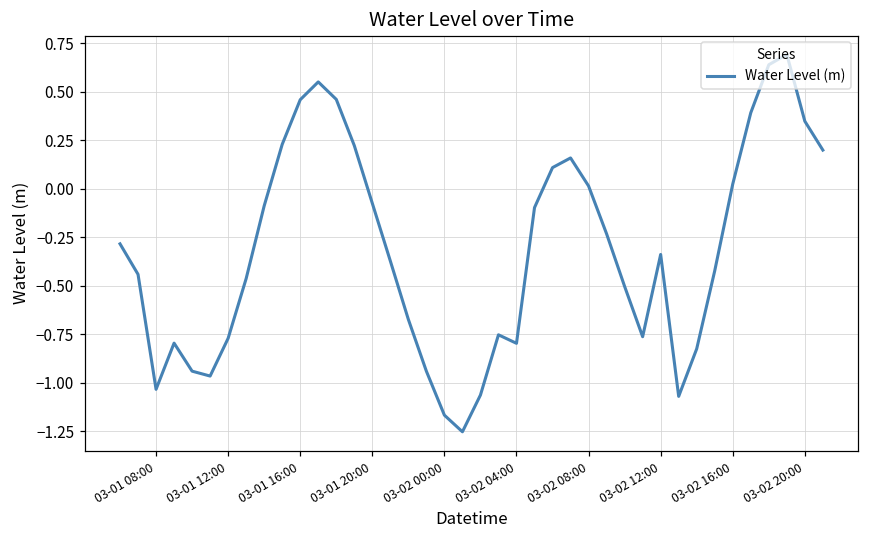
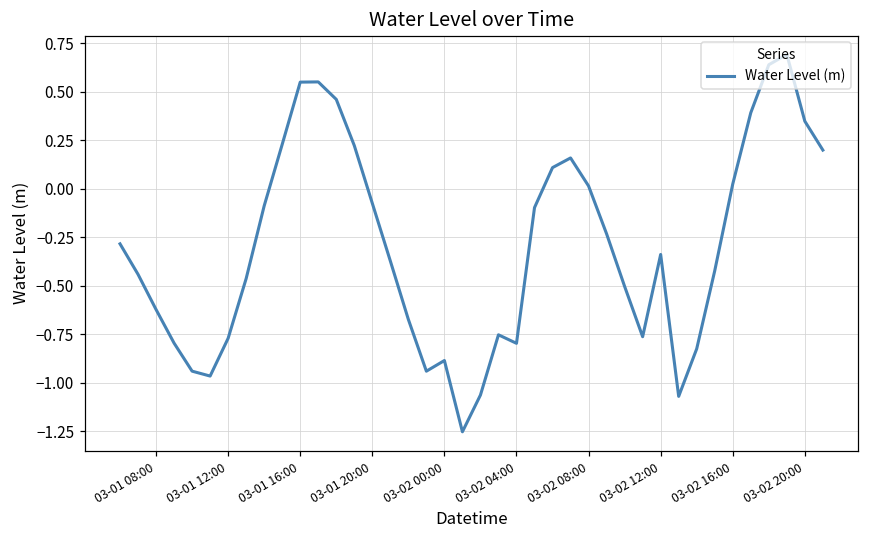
  {
-   "03-01 08:00": -1.03,
+   "03-01 08:00": -0.62,
    "03-01 12:00": -0.77,
-   "03-01 16:00": 0.46,
+   "03-01 16:00": 0.55,
    "03-01 20:00": -0.07,
-   "03-02 00:00": -1.17,
+   "03-02 00:00": -0.89,
    "03-02 04:00": -0.80,
    "03-02 08:00": 0.01,
    "03-02 12:00": -0.34,
    "03-02 16:00": 0.02,
    "03-02 20:00": 0.35
  }
